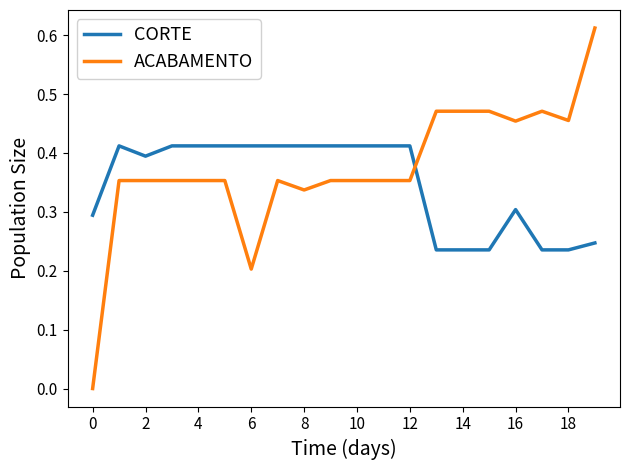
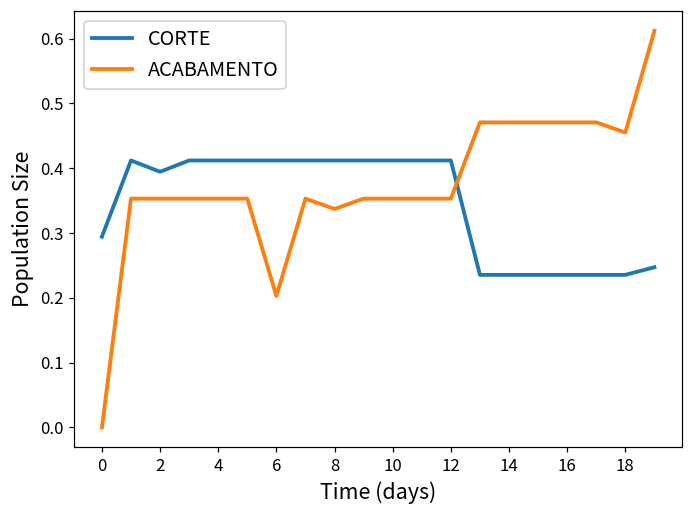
  {
    "CORTE": {
      "0": 0.29,
      "2": 0.39,
      "4": 0.41,
      "6": 0.41,
      "8": 0.41,
      "10": 0.41,
      "12": 0.41,
      "14": 0.24,
-     "16": 0.30,
+     "16": 0.24,
      "18": 0.24
    },
    "ACABAMENTO": {
      "0": 0.00,
      "2": 0.35,
      "4": 0.35,
      "6": 0.20,
      "8": 0.34,
      "10": 0.35,
      "12": 0.35,
      "14": 0.47,
-     "16": 0.45,
+     "16": 0.47,
      "18": 0.46
    }
  }
